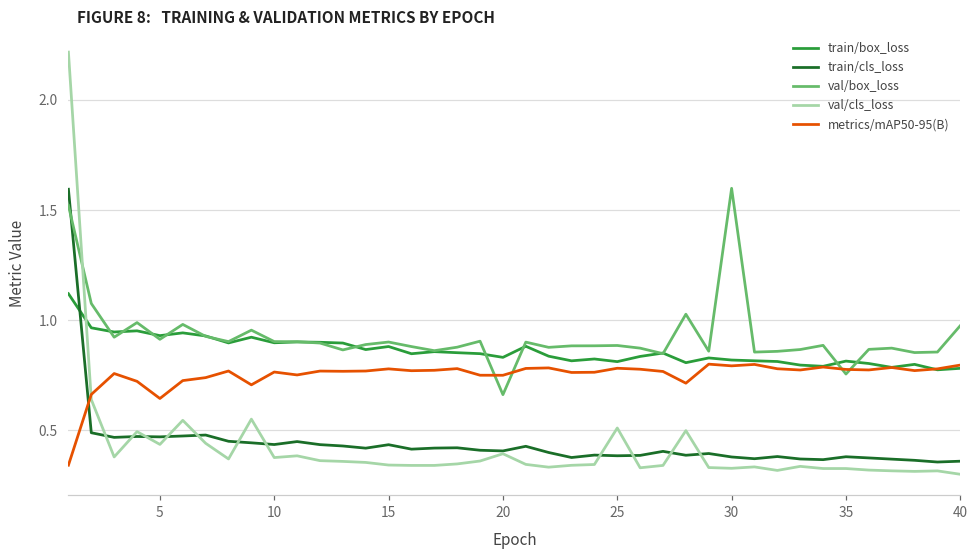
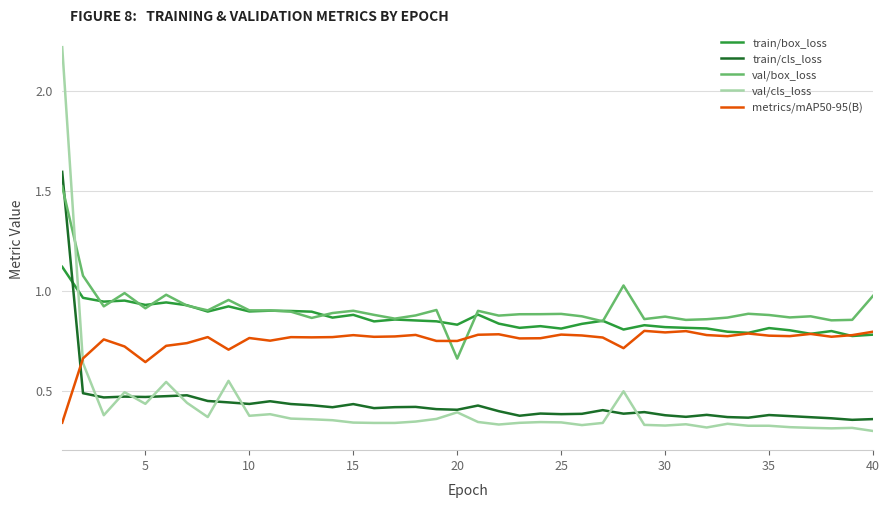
  {
    "val/box_loss": {
      "5": 0.91,
      "15": 0.90,
      "20": 0.66,
      "25": 0.89,
-     "30": 1.60,
-     "35": 0.76,
+     "30": 0.87,
+     "35": 0.88,
      "40": 0.98
    },
    "val/cls_loss": {
      "5": 0.44,
      "10": 0.38,
      "15": 0.34,
-     "25": 0.51,
+     "25": 0.34,
      "30": 0.33,
      "35": 0.33,
      "40": 0.30
    },
    "metrics/mAP50-95(B)": {
      "5": 0.64,
      "10": 0.76,
      "15": 0.78,
      "20": 0.75,
      "25": 0.78,
      "30": 0.79,
      "35": 0.78,
      "40": 0.80
    }
  }
